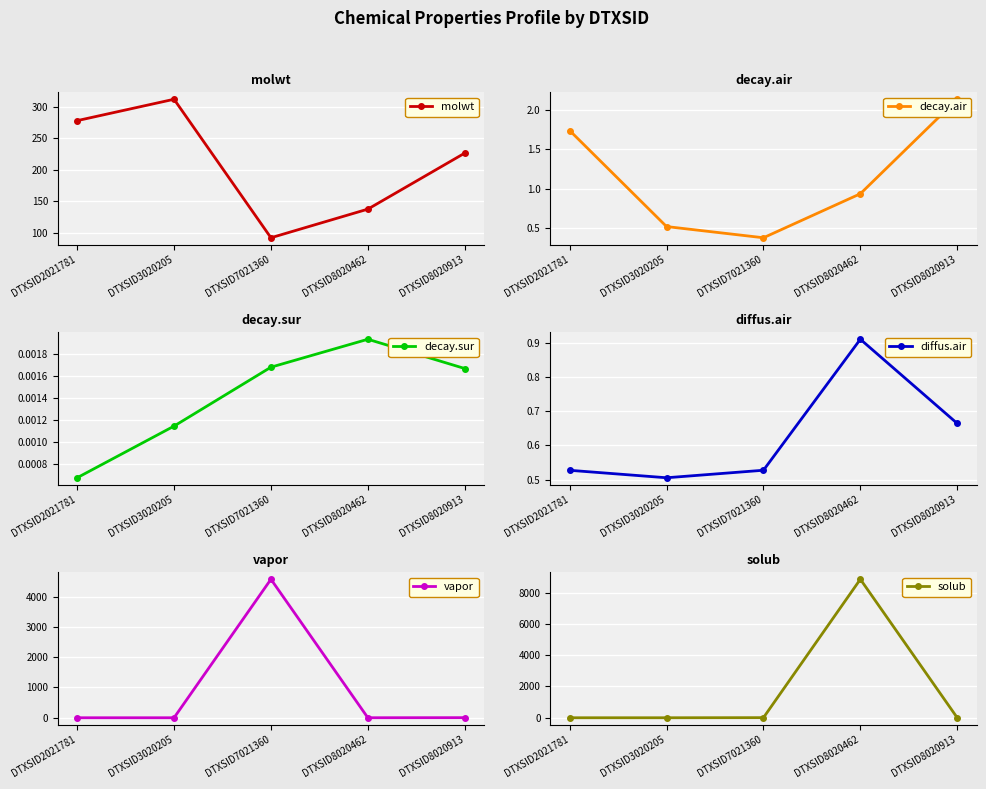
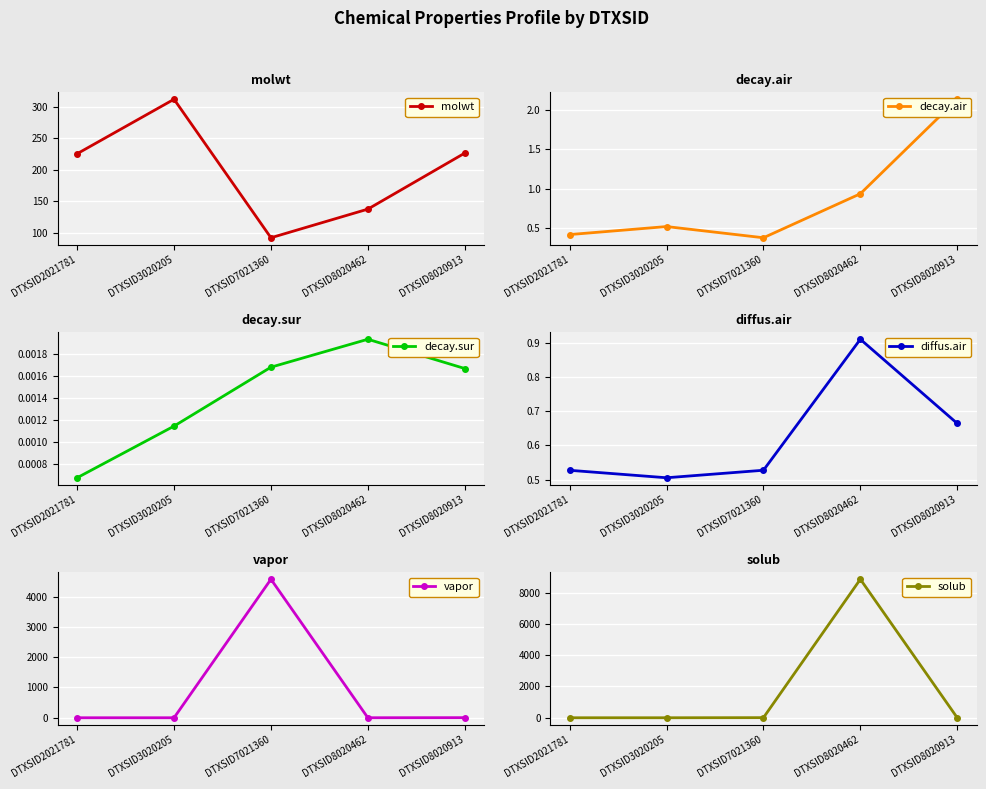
  {
    "molwt": {
-     "DTXSID2021781": 280,
+     "DTXSID2021781": 230,
      "DTXSID3020205": 310,
      "DTXSID7021360": 90,
      "DTXSID8020462": 140,
      "DTXSID8020913": 230
    },
    "decay.air": {
-     "DTXSID2021781": 1.7,
+     "DTXSID2021781": 0.4,
      "DTXSID3020205": 0.5,
      "DTXSID7021360": 0.4,
      "DTXSID8020462": 0.9
    },
    "decay.sur": {
      "DTXSID2021781": 0.00068,
      "DTXSID3020205": 0.00115,
      "DTXSID7021360": 0.00168,
      "DTXSID8020462": 0.00193,
      "DTXSID8020913": 0.00167
    },
    "diffus.air": {
      "DTXSID2021781": 0.53,
      "DTXSID3020205": 0.51,
      "DTXSID7021360": 0.53,
      "DTXSID8020462": 0.91,
      "DTXSID8020913": 0.66
    },
    "vapor": {
      "DTXSID2021781": 0,
      "DTXSID3020205": 0,
      "DTXSID7021360": 4600,
      "DTXSID8020462": 0,
      "DTXSID8020913": 0
    },
    "solub": {
      "DTXSID2021781": 0,
      "DTXSID3020205": 0,
      "DTXSID7021360": 0,
      "DTXSID8020462": 8900,
      "DTXSID8020913": 0
    }
  }
